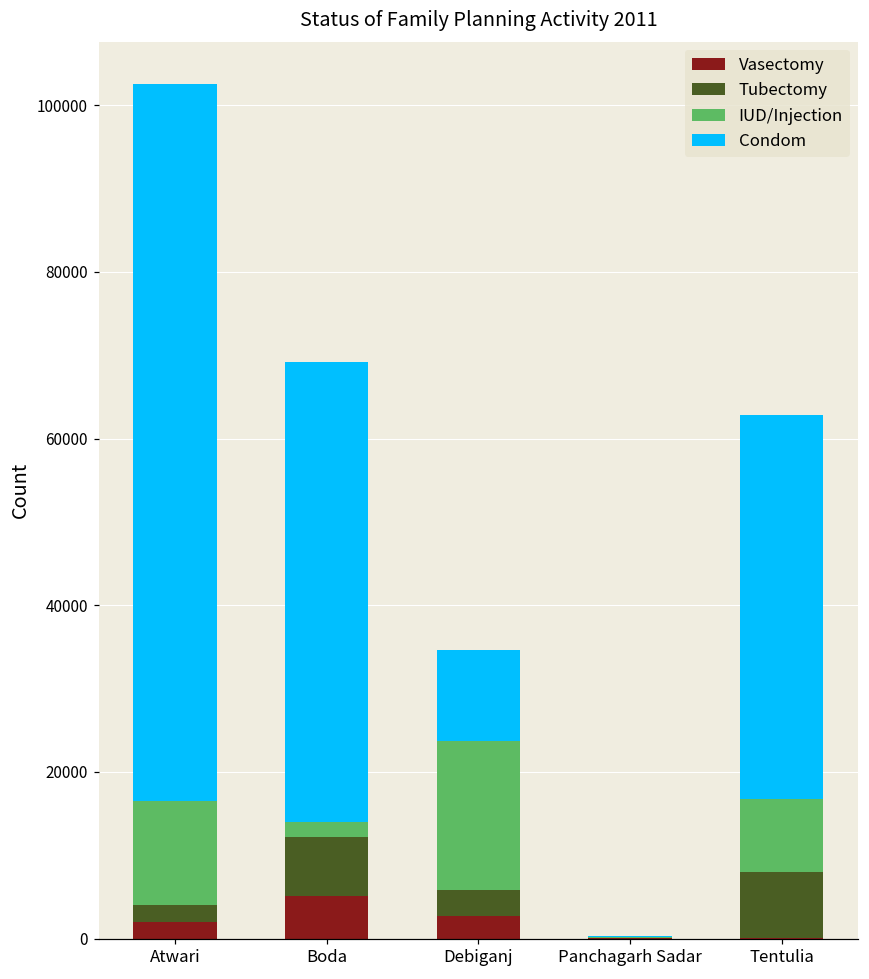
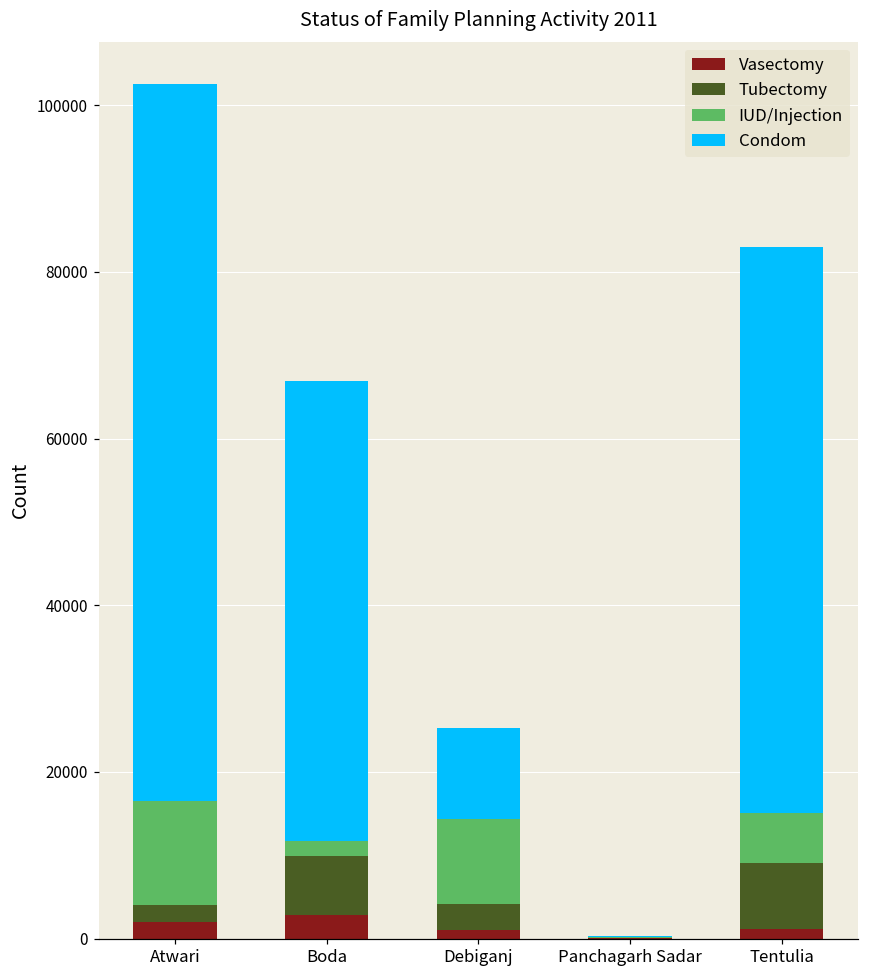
  {
    "Vasectomy": {
      "Atwari": 2000,
-     "Boda": 5000,
-     "Debiganj": 3000,
-     "Tentulia": 0
+     "Boda": 3000,
+     "Debiganj": 1000,
+     "Tentulia": 1000
    },
    "Tubectomy": {
      "Atwari": 2000,
      "Boda": 7000,
      "Debiganj": 3000,
      "Tentulia": 8000
    },
    "IUD/Injection": {
      "Atwari": 12000,
      "Boda": 2000,
-     "Debiganj": 18000,
-     "Tentulia": 9000
+     "Debiganj": 10000,
+     "Tentulia": 6000
    },
    "Condom": {
      "Atwari": 86000,
      "Boda": 55000,
      "Debiganj": 11000,
-     "Tentulia": 46000
+     "Tentulia": 68000
    }
  }
